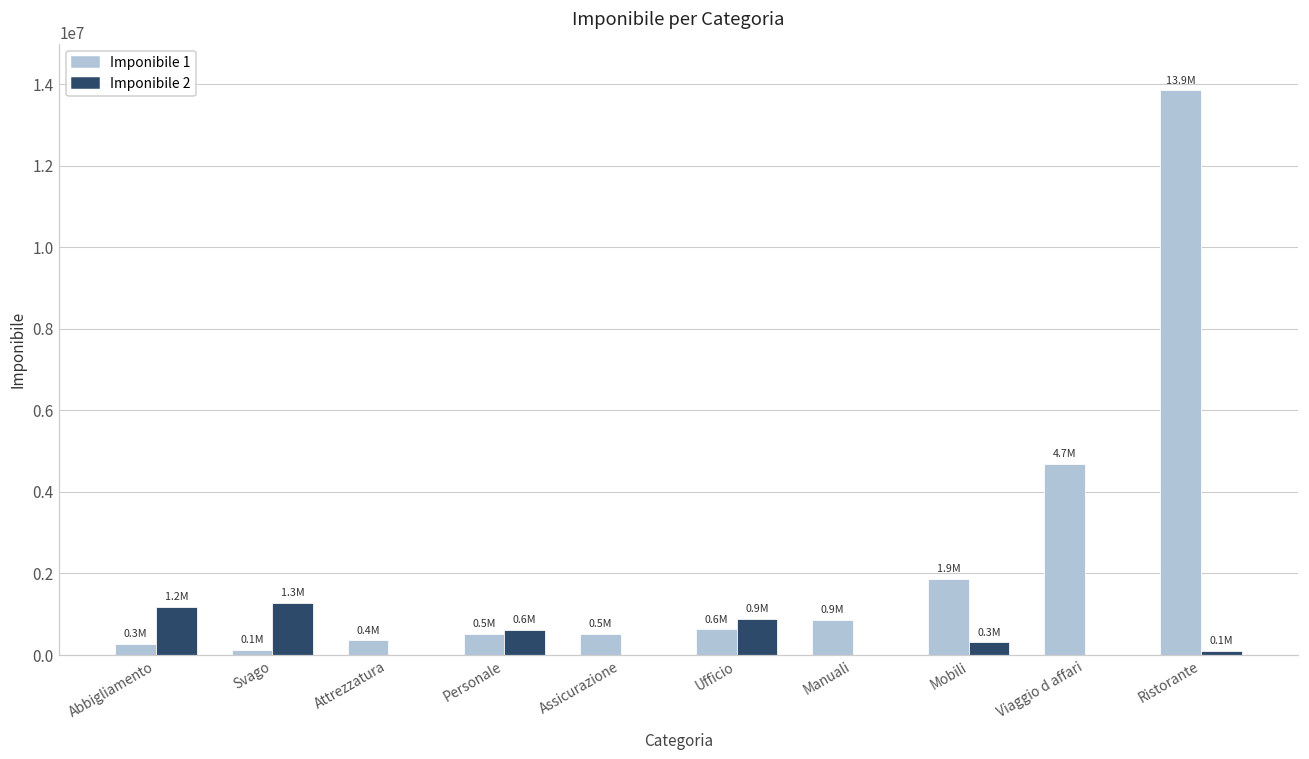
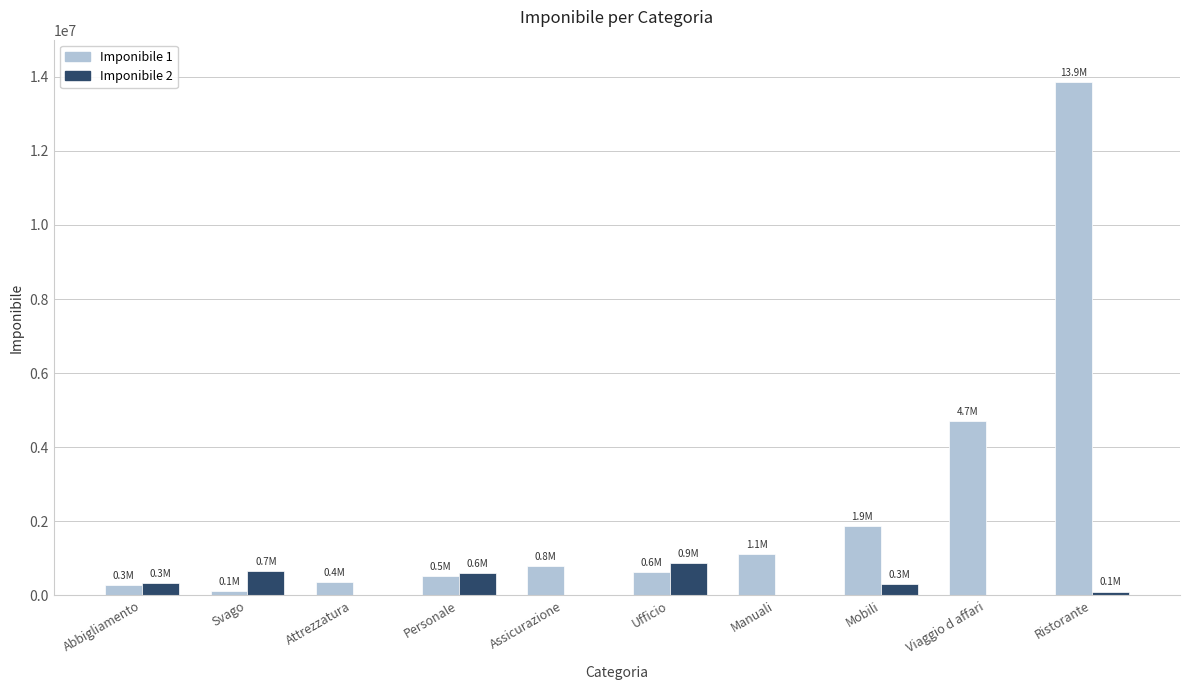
  {
    "Imponibile 1": {
      "Abbigliamento": "0.3M",
      "Svago": "0.1M",
      "Attrezzatura": "0.4M",
      "Personale": "0.5M",
-     "Assicurazione": "0.5M",
+     "Assicurazione": "0.8M",
      "Ufficio": "0.6M",
-     "Manuali": "0.9M",
+     "Manuali": "1.1M",
      "Mobili": "1.9M",
      "Viaggio d affari": "4.7M",
      "Ristorante": "13.9M"
    },
    "Imponibile 2": {
-     "Abbigliamento": "1.2M",
-     "Svago": "1.3M",
+     "Abbigliamento": "0.3M",
+     "Svago": "0.7M",
      "Personale": "0.6M",
      "Ufficio": "0.9M",
      "Mobili": "0.3M",
      "Ristorante": "0.1M"
    }
  }
